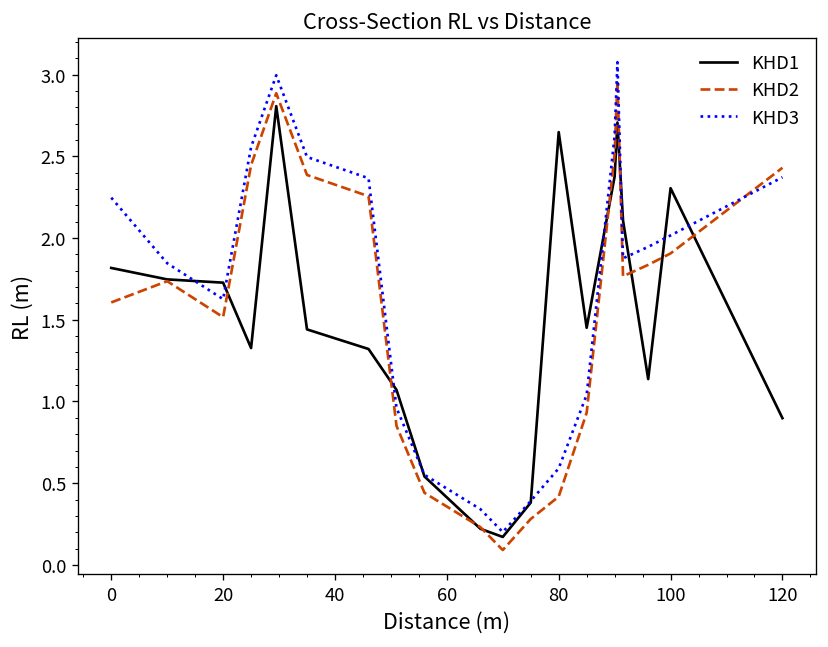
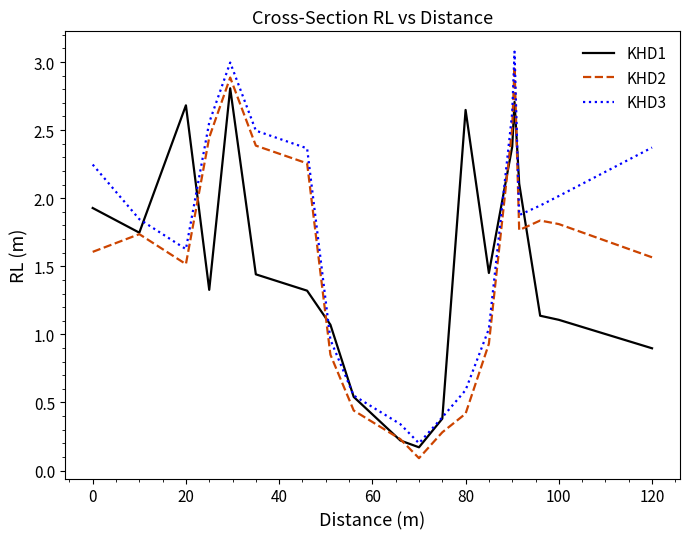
  {
    "KHD1": {
-     "0": 1.82,
-     "20": 1.73,
+     "0": 1.93,
+     "20": 2.68,
      "80": 2.65,
-     "100": 2.31,
+     "100": 1.11,
      "120": 0.90
    },
    "KHD2": {
      "0": 1.61,
      "20": 1.52,
      "80": 0.42,
-     "100": 1.91,
-     "120": 2.43
+     "100": 1.81,
+     "120": 1.57
    },
    "KHD3": {
      "0": 2.25,
      "20": 1.63,
      "80": 0.59,
      "100": 2.02,
      "120": 2.37
    }
  }
